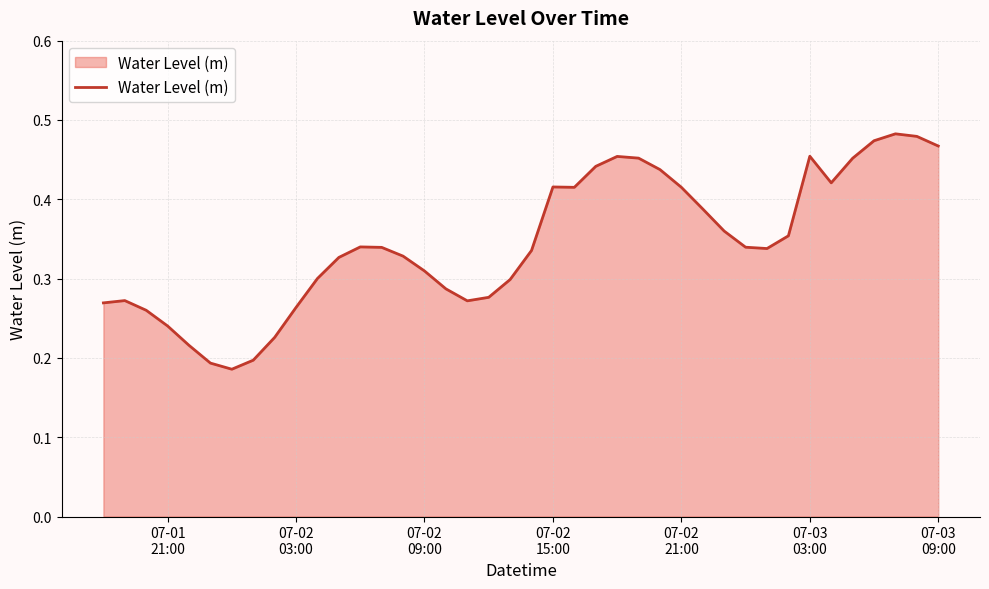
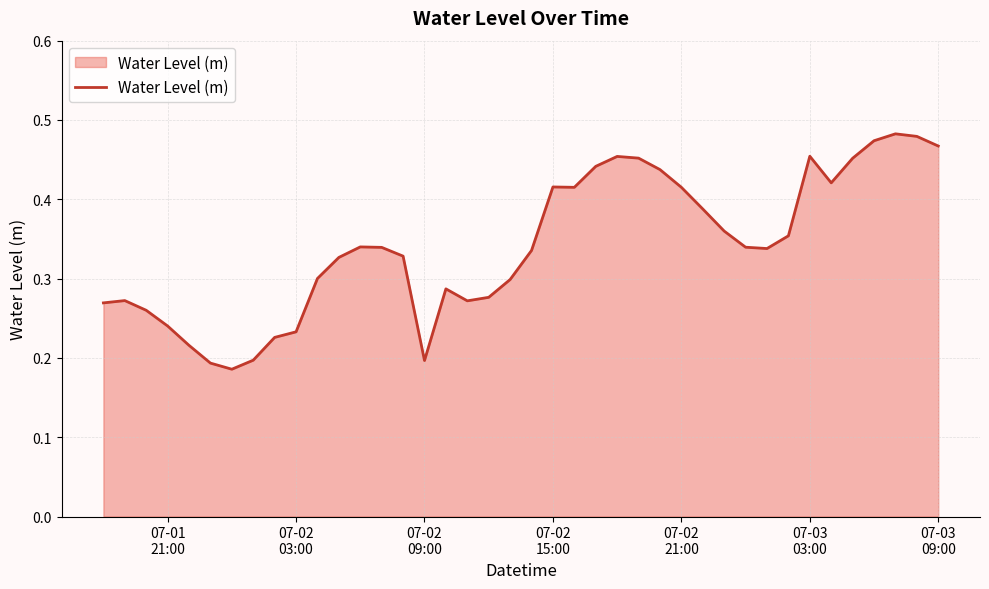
  {
    "07-01 21:00": 0.24,
-   "07-02 03:00": 0.26,
-   "07-02 09:00": 0.31,
+   "07-02 03:00": 0.23,
+   "07-02 09:00": 0.20,
    "07-02 15:00": 0.42,
    "07-02 21:00": 0.42,
    "07-03 03:00": 0.45,
    "07-03 09:00": 0.47
  }
